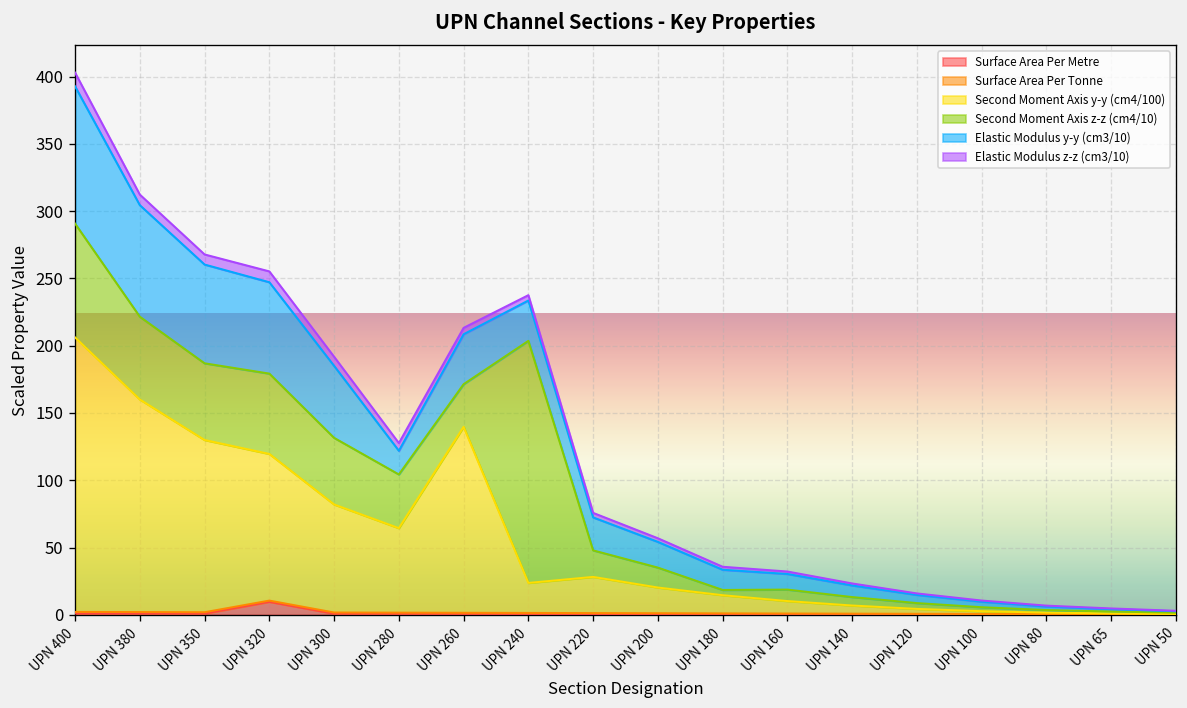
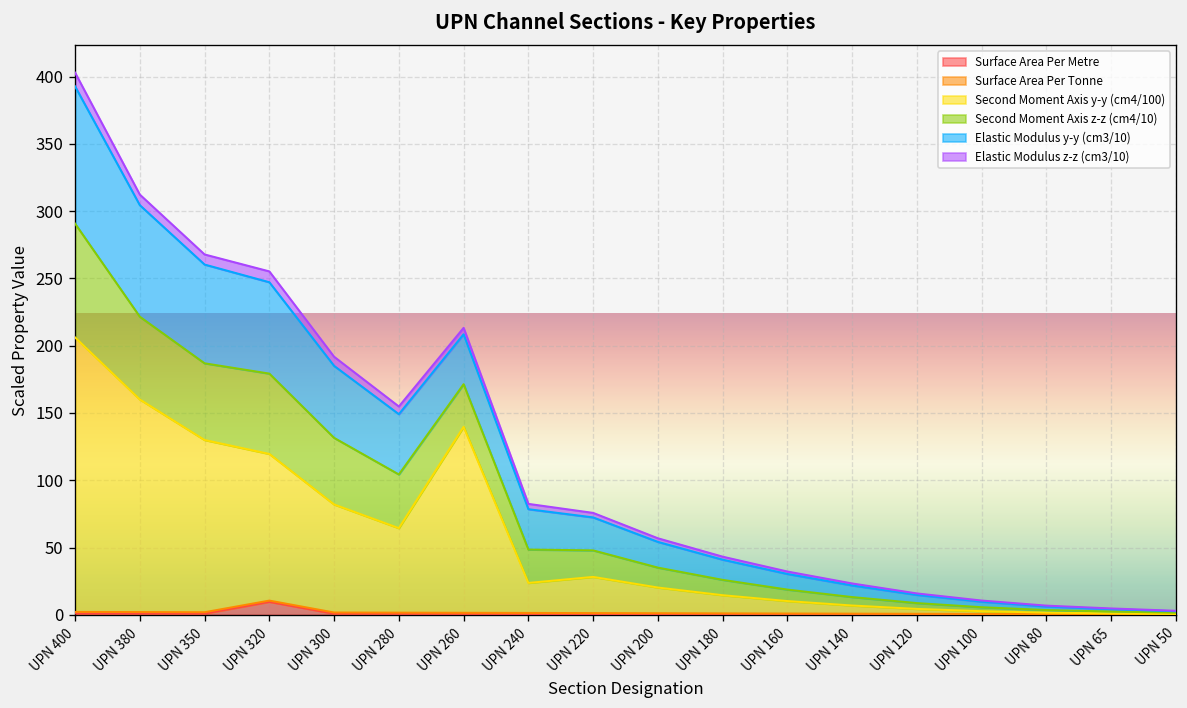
  {
    "Second Moment Axis y-y (cm4/100)": {
      "UPN 400": 204,
      "UPN 380": 158,
      "UPN 350": 128,
      "UPN 320": 109,
      "UPN 300": 80,
      "UPN 280": 63,
      "UPN 260": 138,
      "UPN 240": 22,
      "UPN 220": 27,
      "UPN 200": 19,
      "UPN 180": 14,
      "UPN 160": 9,
      "UPN 140": 6,
      "UPN 120": 4
    },
    "Second Moment Axis z-z (cm4/10)": {
      "UPN 400": 85,
      "UPN 380": 62,
      "UPN 350": 57,
      "UPN 320": 60,
      "UPN 300": 49,
      "UPN 280": 40,
      "UPN 260": 32,
-     "UPN 240": 180,
+     "UPN 240": 25,
      "UPN 220": 20,
      "UPN 200": 15,
-     "UPN 180": 4,
+     "UPN 180": 11,
      "UPN 160": 9,
      "UPN 140": 6,
      "UPN 120": 4,
      "UPN 100": 3
    },
    "Elastic Modulus y-y (cm3/10)": {
      "UPN 400": 102,
      "UPN 380": 83,
      "UPN 350": 73,
      "UPN 320": 68,
      "UPN 300": 54,
-     "UPN 280": 18,
+     "UPN 280": 45,
      "UPN 260": 37,
      "UPN 240": 30,
      "UPN 220": 25,
      "UPN 200": 19
    },
    "Elastic Modulus z-z (cm3/10)": {
      "UPN 400": 10,
      "UPN 380": 8,
      "UPN 350": 8,
      "UPN 320": 8,
      "UPN 300": 7,
      "UPN 280": 6,
      "UPN 260": 5,
      "UPN 240": 4,
      "UPN 220": 3,
      "UPN 200": 3
    }
  }
